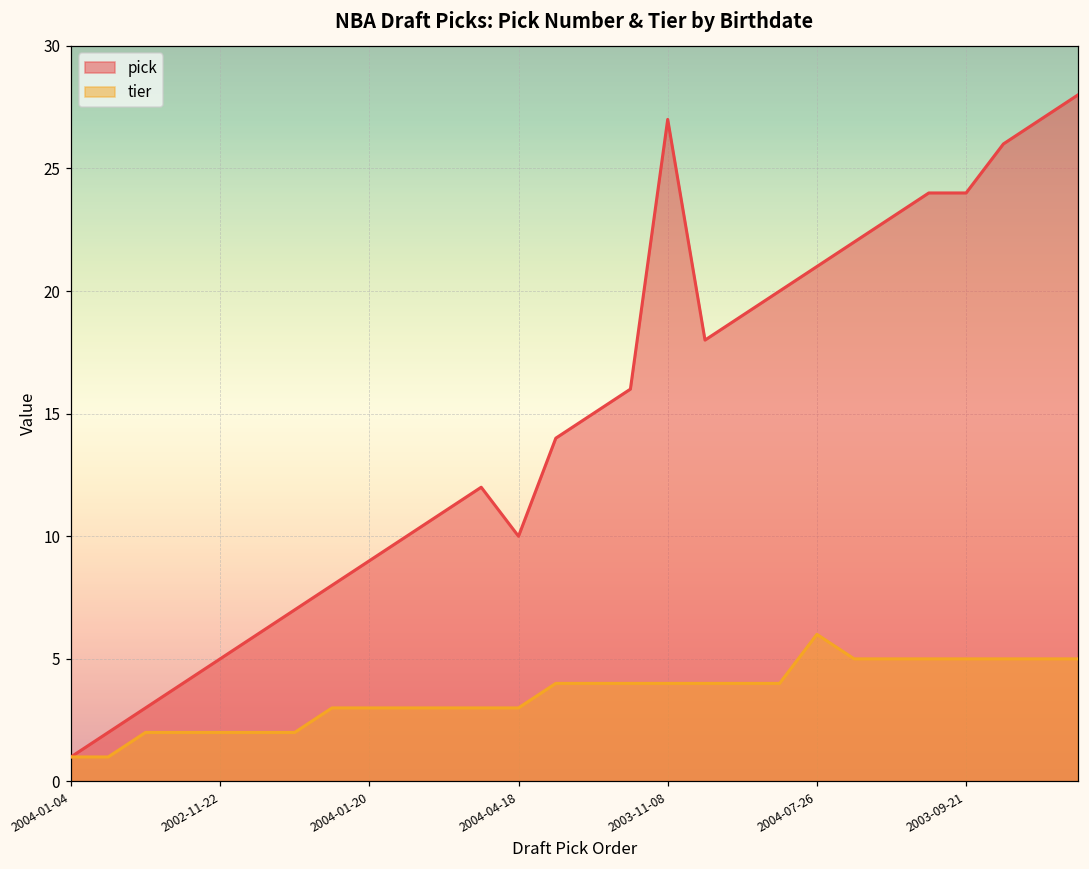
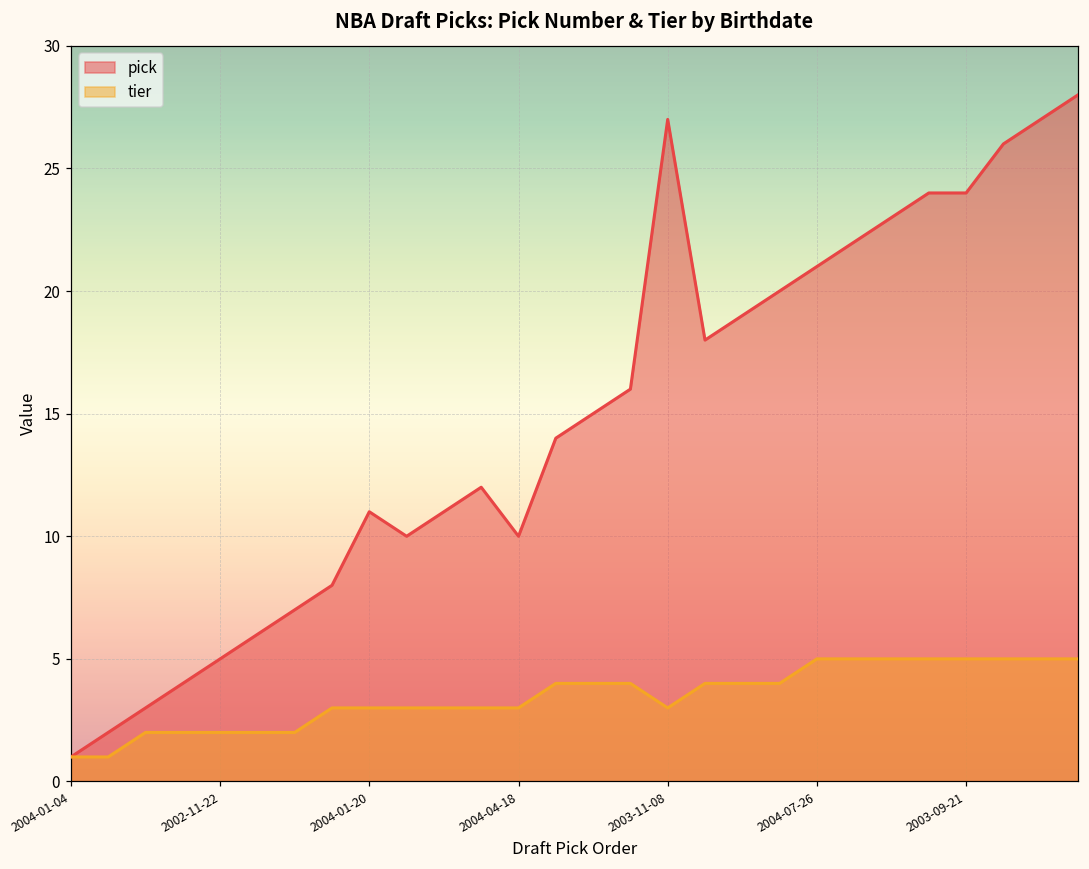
  {
    "pick": {
      "2002-11-22": 5,
-     "2004-01-20": 9,
+     "2004-01-20": 11,
      "2004-04-18": 10,
      "2003-11-08": 27,
      "2004-07-26": 21,
      "2003-09-21": 24
    },
    "tier": {
      "2002-11-22": 2,
      "2004-01-20": 3,
      "2004-04-18": 3,
-     "2003-11-08": 4,
-     "2004-07-26": 6,
+     "2003-11-08": 3,
+     "2004-07-26": 5,
      "2003-09-21": 5
    }
  }
